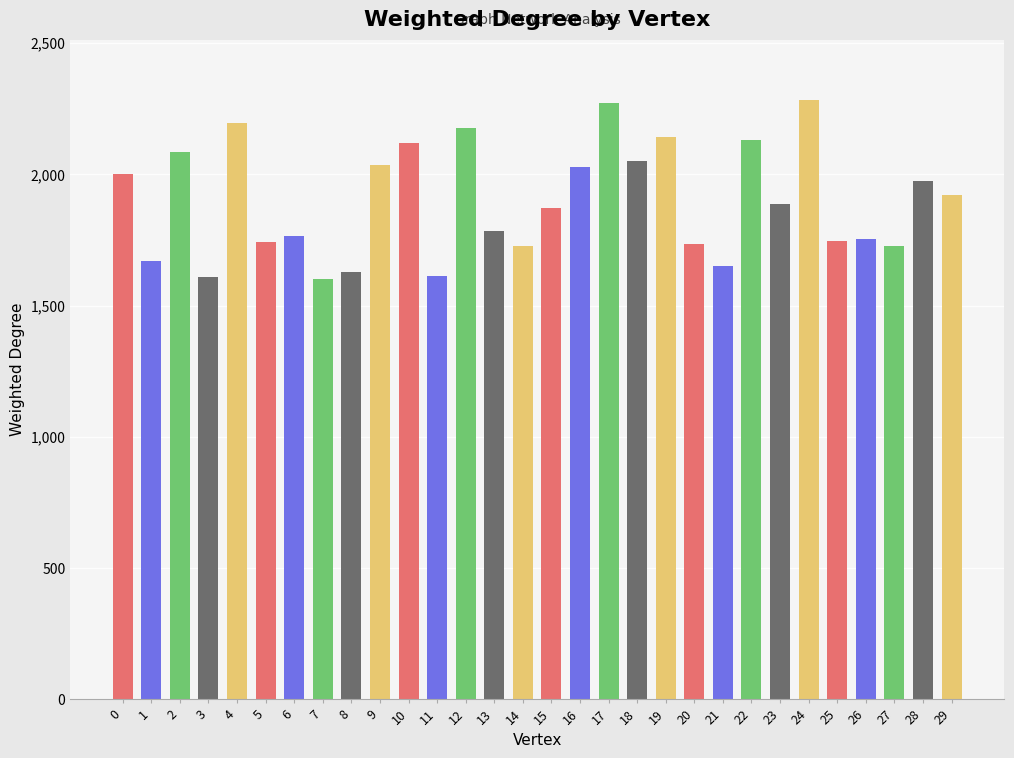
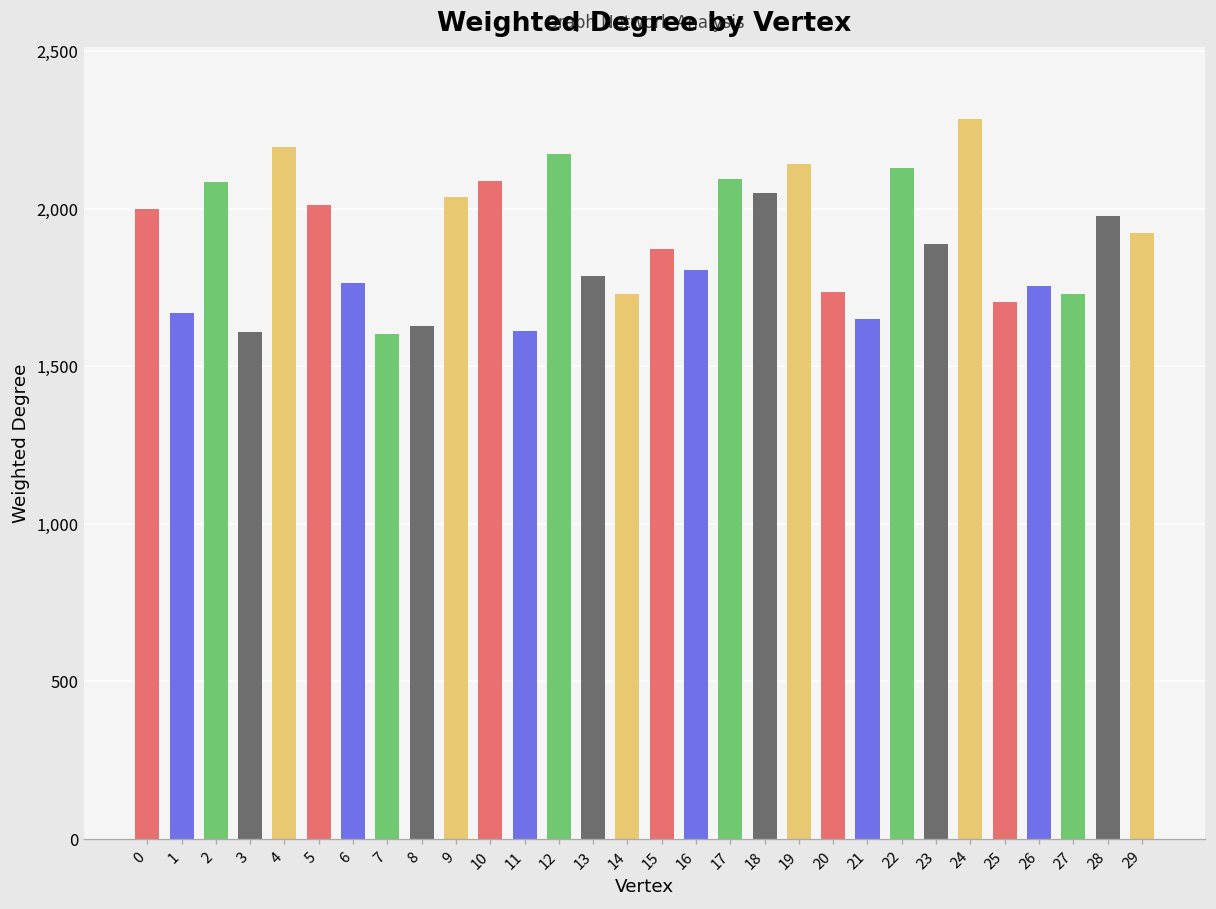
  {
    "0": "2,000",
    "1": "1,670",
    "2": "2,090",
    "3": "1,610",
    "4": "2,200",
-   "5": "1,740",
+   "5": "2,010",
    "6": "1,770",
    "7": "1,600",
    "8": "1,630",
    "9": "2,040",
-   "10": "2,120",
+   "10": "2,090",
    "11": "1,610",
    "12": "2,180",
    "13": "1,790",
    "14": "1,730",
    "15": "1,870",
-   "16": "2,030",
-   "17": "2,270",
+   "16": "1,800",
+   "17": "2,090",
    "18": "2,050",
    "19": "2,140",
    "20": "1,730",
    "21": "1,650",
    "22": "2,130",
    "23": "1,890",
    "24": "2,280",
-   "25": "1,750",
+   "25": "1,700",
    "26": "1,750",
    "27": "1,730",
    "28": "1,980",
    "29": "1,920"
  }
